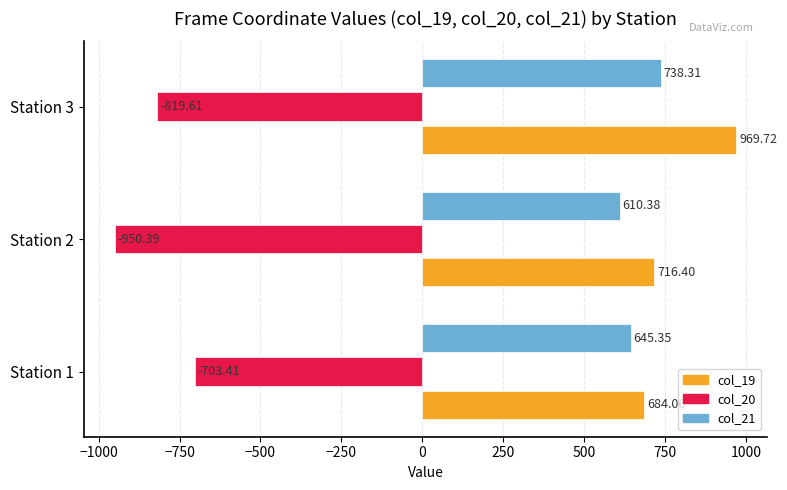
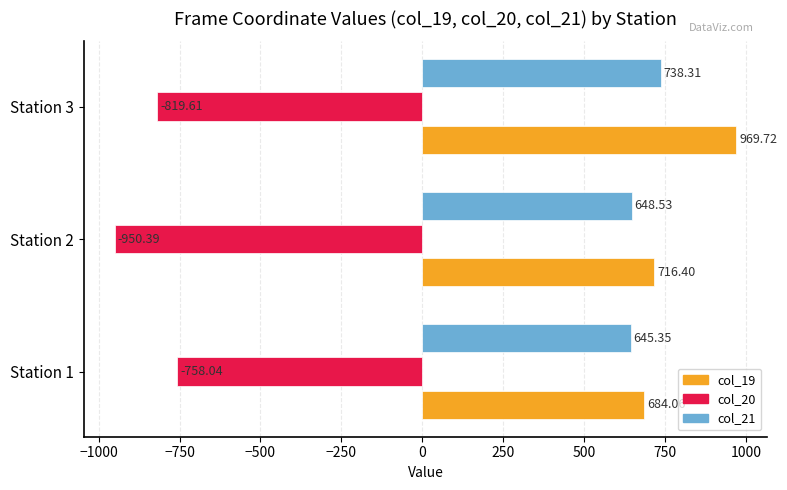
  {
    "col_19": {
      "Station 3": 969.72,
      "Station 2": 716.40
    },
    "col_20": {
      "Station 3": -819.61,
      "Station 2": -950.39,
-     "Station 1": -703.41
+     "Station 1": -758.04
    },
    "col_21": {
      "Station 3": 738.31,
-     "Station 2": 610.38,
+     "Station 2": 648.53,
      "Station 1": 645.35
    }
  }
